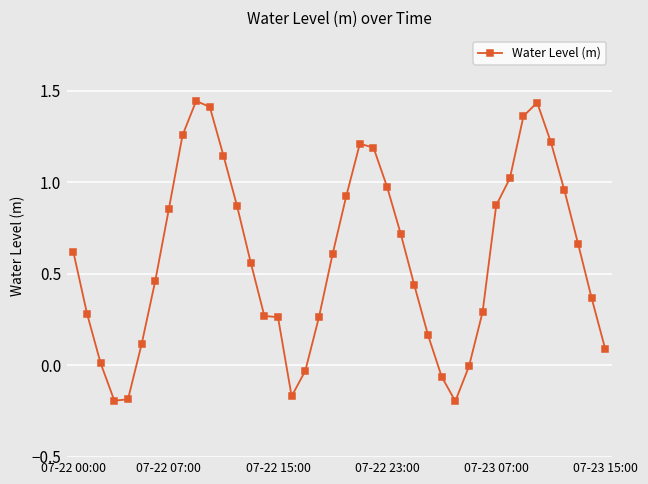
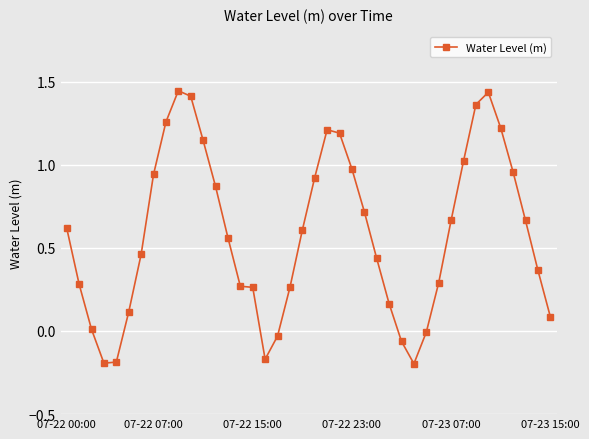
  {
    "07-22 00:00": 0.62,
-   "07-22 07:00": 0.85,
+   "07-22 07:00": 0.94,
    "07-22 15:00": 0.26,
    "07-22 23:00": 0.97,
-   "07-23 07:00": 0.87,
+   "07-23 07:00": 0.67,
    "07-23 15:00": 0.09
  }
